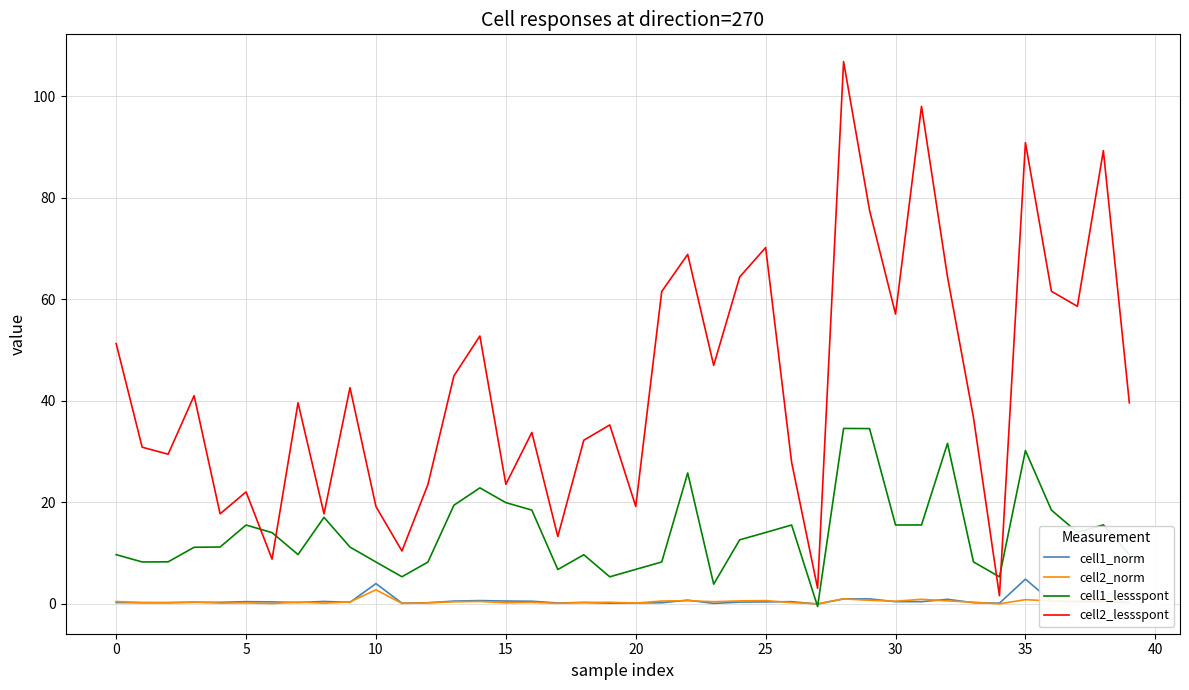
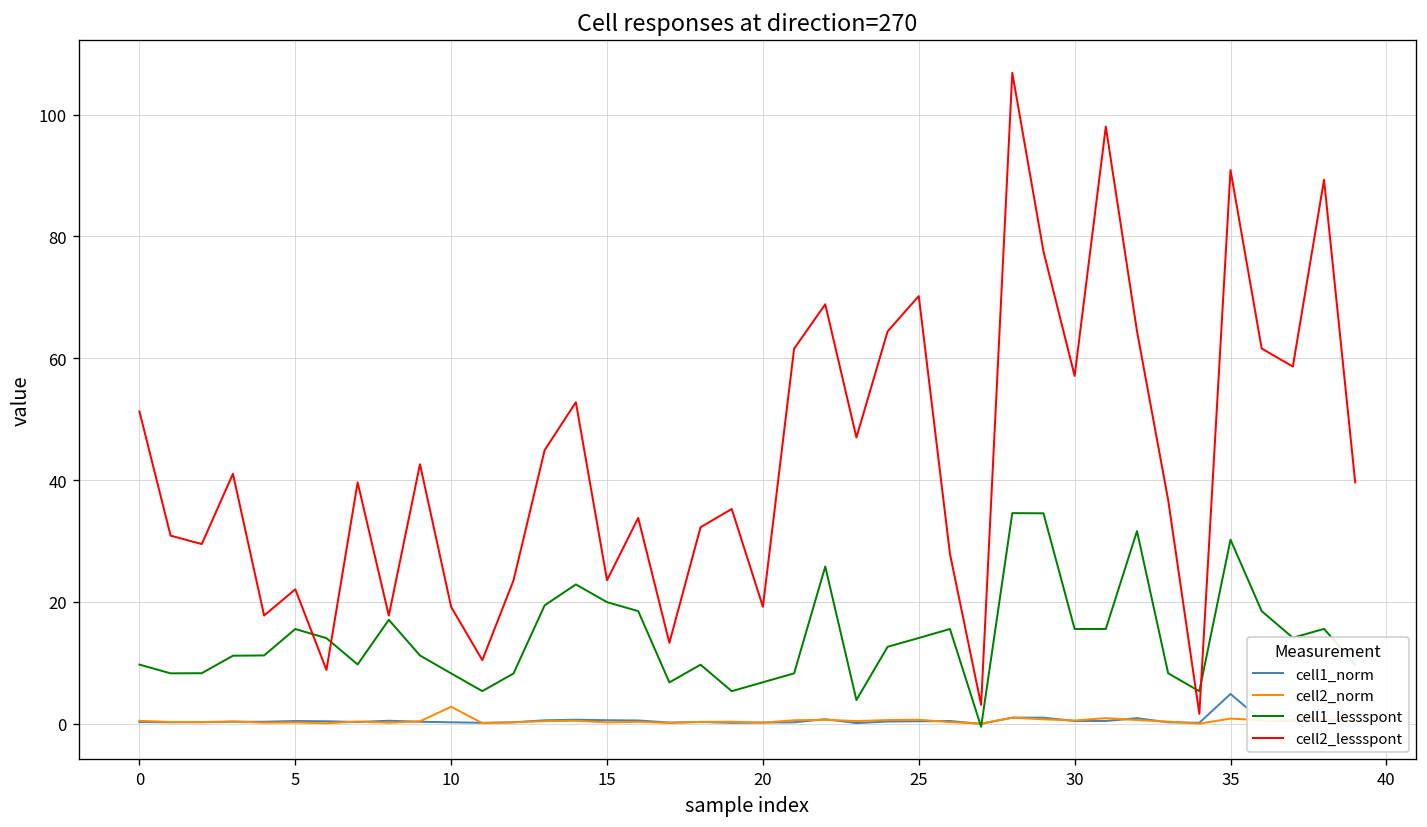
  {
    "cell1_norm": {
-     "10": 4,
+     "10": 0,
      "35": 5
    },
    "cell2_norm": {
      "10": 3,
      "35": 1
    },
    "cell1_lessspont": {
      "0": 10,
      "5": 16,
      "10": 8,
      "15": 20,
      "20": 7,
      "25": 14,
      "30": 16,
      "35": 30
    },
    "cell2_lessspont": {
      "0": 51,
      "5": 22,
      "10": 19,
      "15": 24,
      "20": 19,
      "25": 70,
      "30": 57,
      "35": 91
    }
  }
